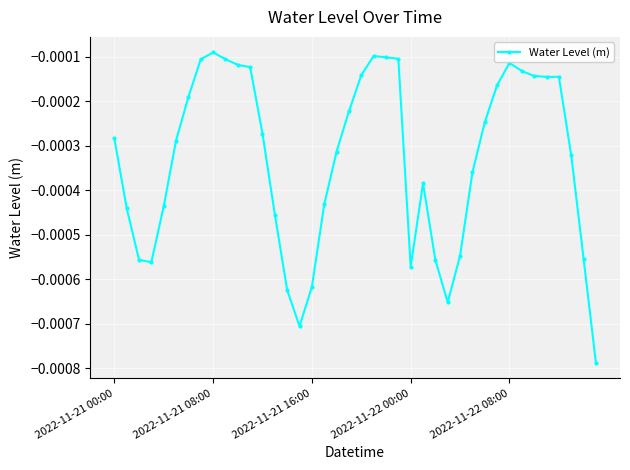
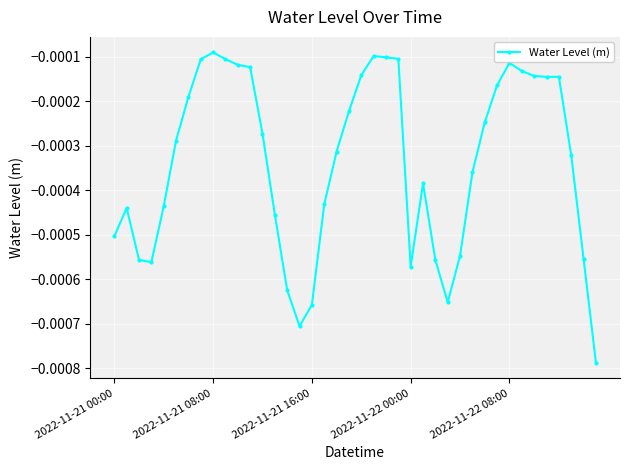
  {
-   "2022-11-21 00:00": -0.00028,
+   "2022-11-21 00:00": -0.00050,
    "2022-11-21 08:00": -0.00009,
-   "2022-11-21 16:00": -0.00062,
+   "2022-11-21 16:00": -0.00066,
    "2022-11-22 00:00": -0.00057,
    "2022-11-22 08:00": -0.00011
  }
